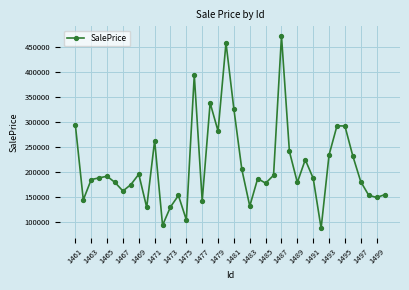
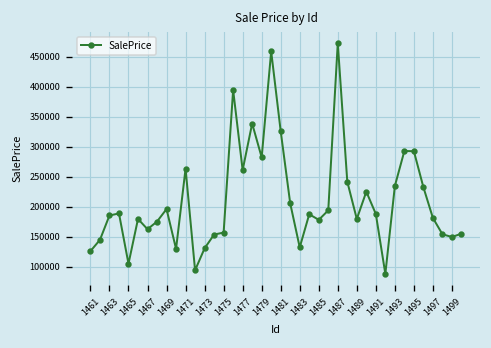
  {
-   "1461": 290000,
+   "1461": 130000,
    "1463": 190000,
-   "1465": 190000,
+   "1465": 110000,
    "1467": 160000,
    "1469": 200000,
    "1471": 260000,
    "1473": 130000,
-   "1475": 100000,
-   "1477": 140000,
+   "1475": 160000,
+   "1477": 260000,
    "1479": 280000,
    "1481": 330000,
    "1483": 130000,
    "1485": 180000,
    "1487": 470000,
    "1489": 180000,
    "1491": 190000,
    "1493": 230000,
    "1495": 290000,
    "1497": 180000,
    "1499": 150000
  }
